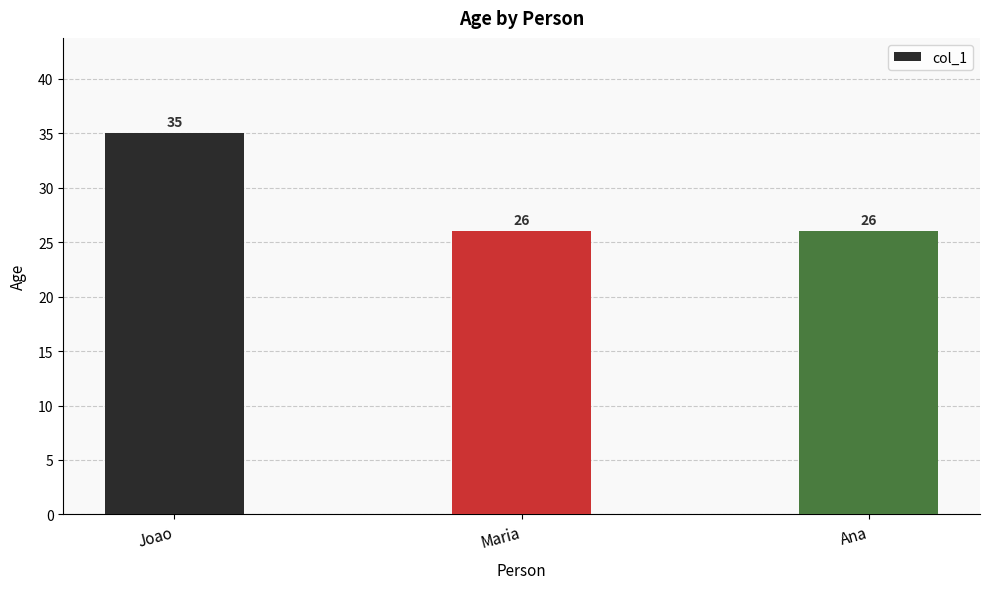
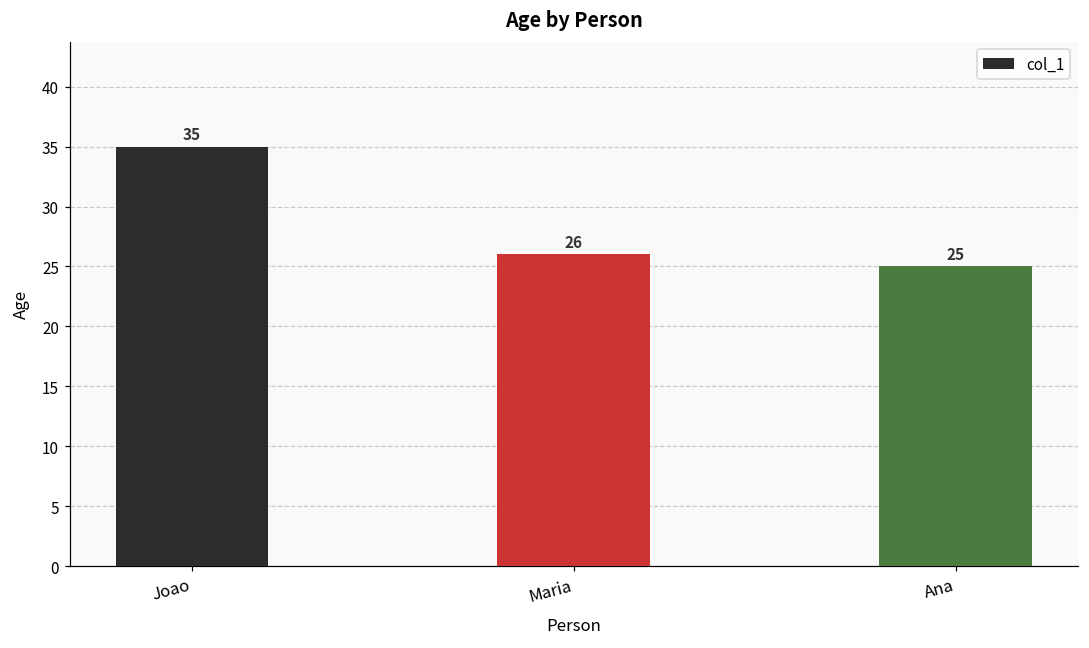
  {
    "Joao": 35,
    "Maria": 26,
-   "Ana": 26
+   "Ana": 25
  }
